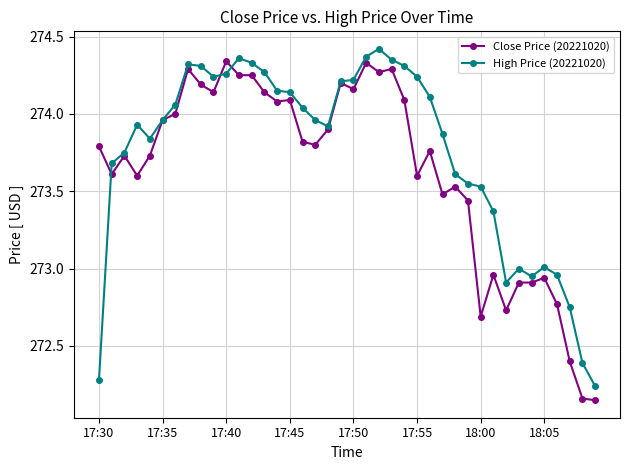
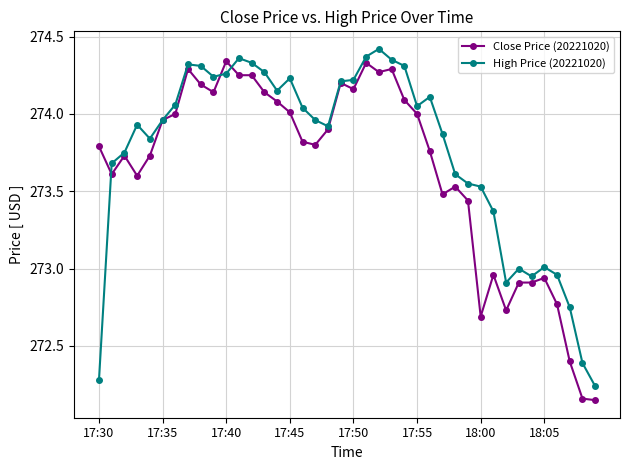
  {
    "Close Price (20221020)": {
      "17:30": 273.79,
      "17:40": 274.34,
-     "17:45": 274.09,
+     "17:45": 274.01,
      "17:50": 274.16,
-     "17:55": 273.6,
+     "17:55": 274.0,
      "18:00": 272.69,
      "18:05": 272.94
    },
    "High Price (20221020)": {
      "17:30": 272.28,
      "17:40": 274.26,
-     "17:45": 274.14,
+     "17:45": 274.23,
      "17:50": 274.22,
-     "17:55": 274.24,
+     "17:55": 274.05,
      "18:00": 273.53,
      "18:05": 273.01
    }
  }
